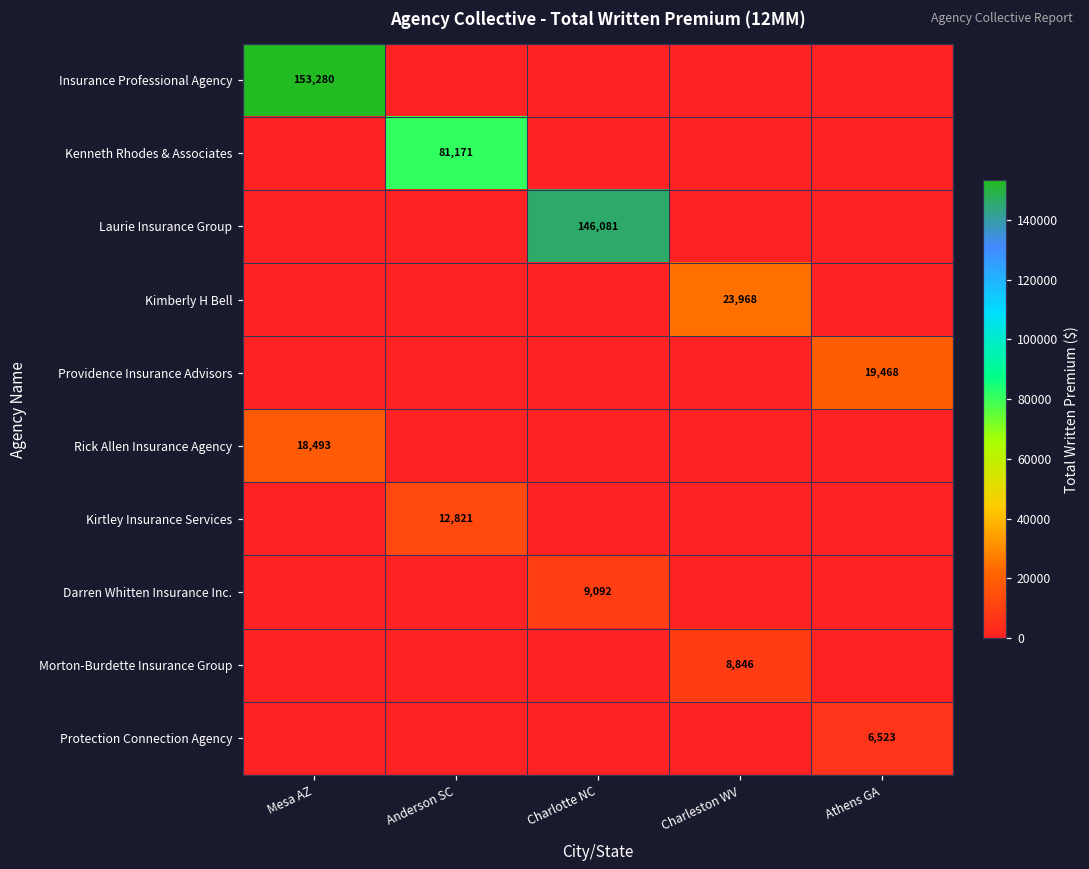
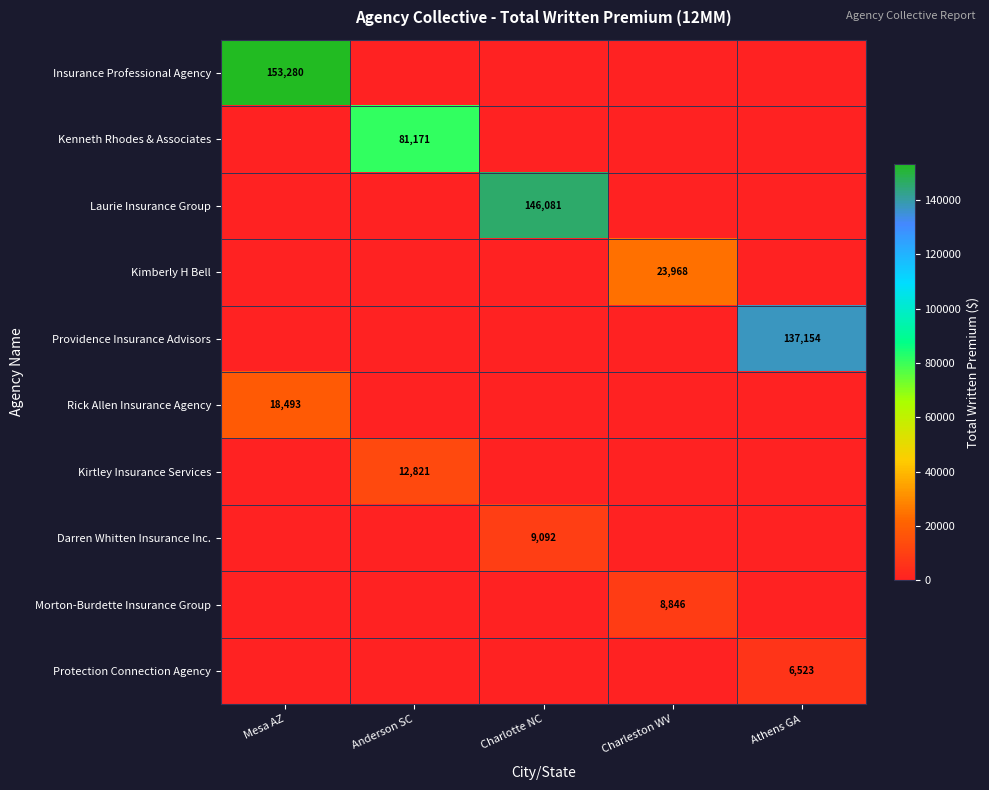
  {
    "Insurance Professional Agency": {
      "Mesa AZ": "153,280"
    },
    "Kenneth Rhodes & Associates": {
      "Anderson SC": "81,171"
    },
    "Laurie Insurance Group": {
      "Charlotte NC": "146,081"
    },
    "Kimberly H Bell": {
      "Charleston WV": "23,968"
    },
    "Providence Insurance Advisors": {
-     "Athens GA": "19,468"
+     "Athens GA": "137,154"
    },
    "Rick Allen Insurance Agency": {
      "Mesa AZ": "18,493"
    },
    "Kirtley Insurance Services": {
      "Anderson SC": "12,821"
    },
    "Darren Whitten Insurance Inc.": {
      "Charlotte NC": "9,092"
    },
    "Morton-Burdette Insurance Group": {
      "Charleston WV": "8,846"
    },
    "Protection Connection Agency": {
      "Athens GA": "6,523"
    }
  }
